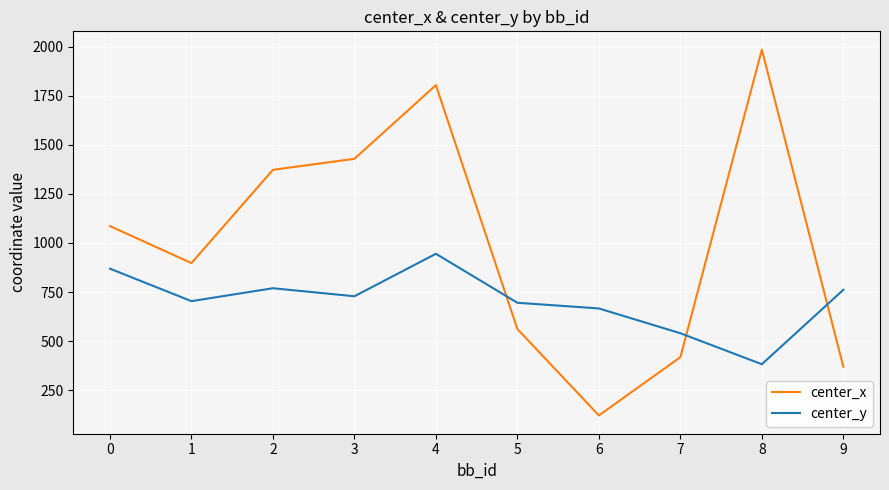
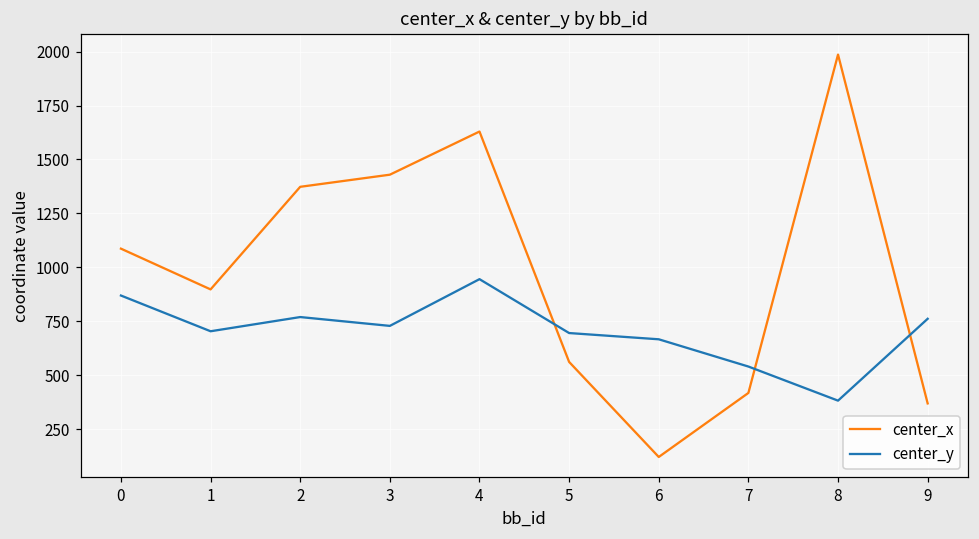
  {
    "center_x": {
      "0": 1090,
      "1": 900,
      "2": 1370,
      "3": 1430,
-     "4": 1810,
+     "4": 1630,
      "5": 560,
      "6": 120,
      "7": 420,
      "8": 1990,
      "9": 370
    },
    "center_y": {
      "0": 870,
      "1": 700,
      "2": 770,
      "3": 730,
      "4": 950,
      "5": 700,
      "6": 670,
      "7": 540,
      "8": 380,
      "9": 760
    }
  }
